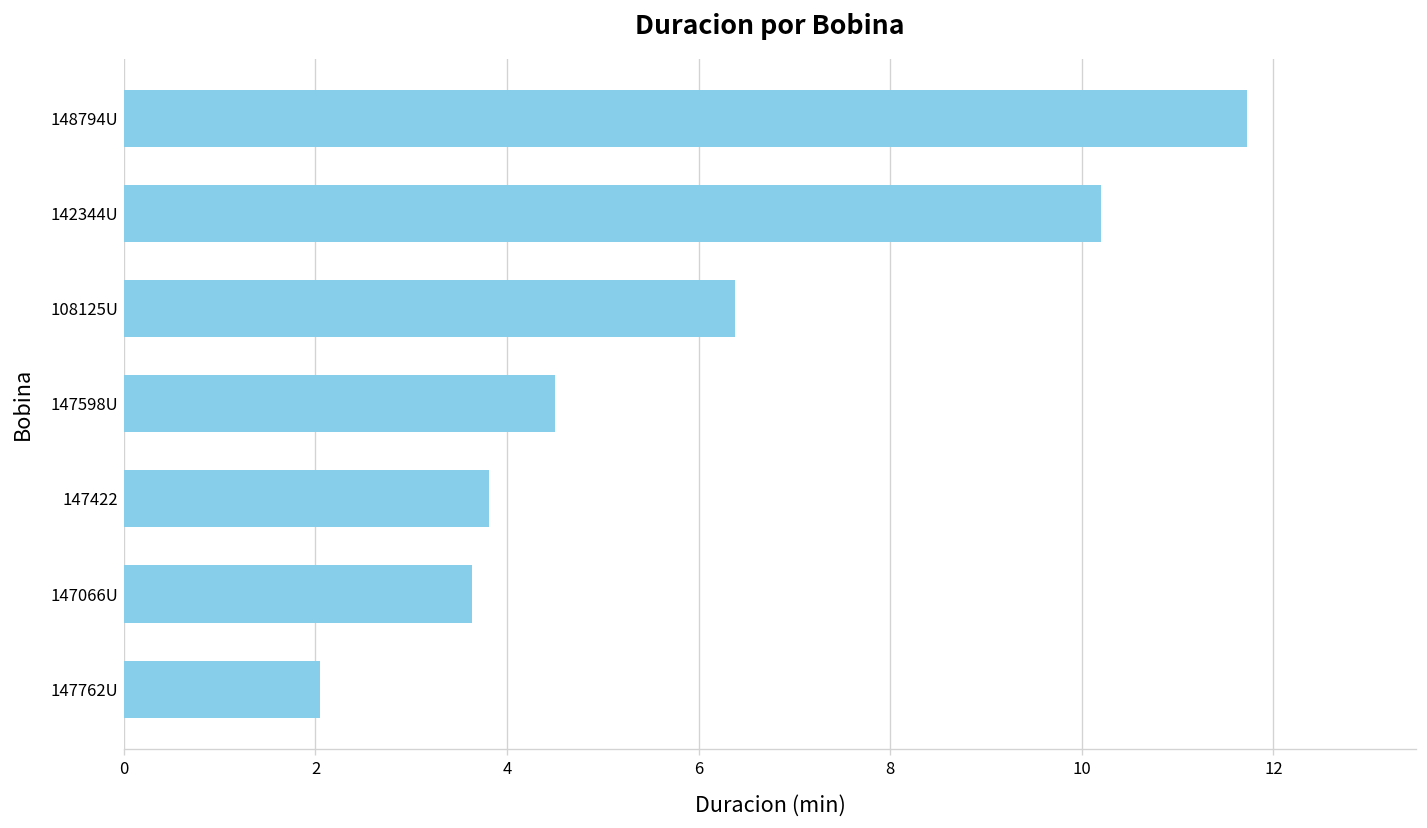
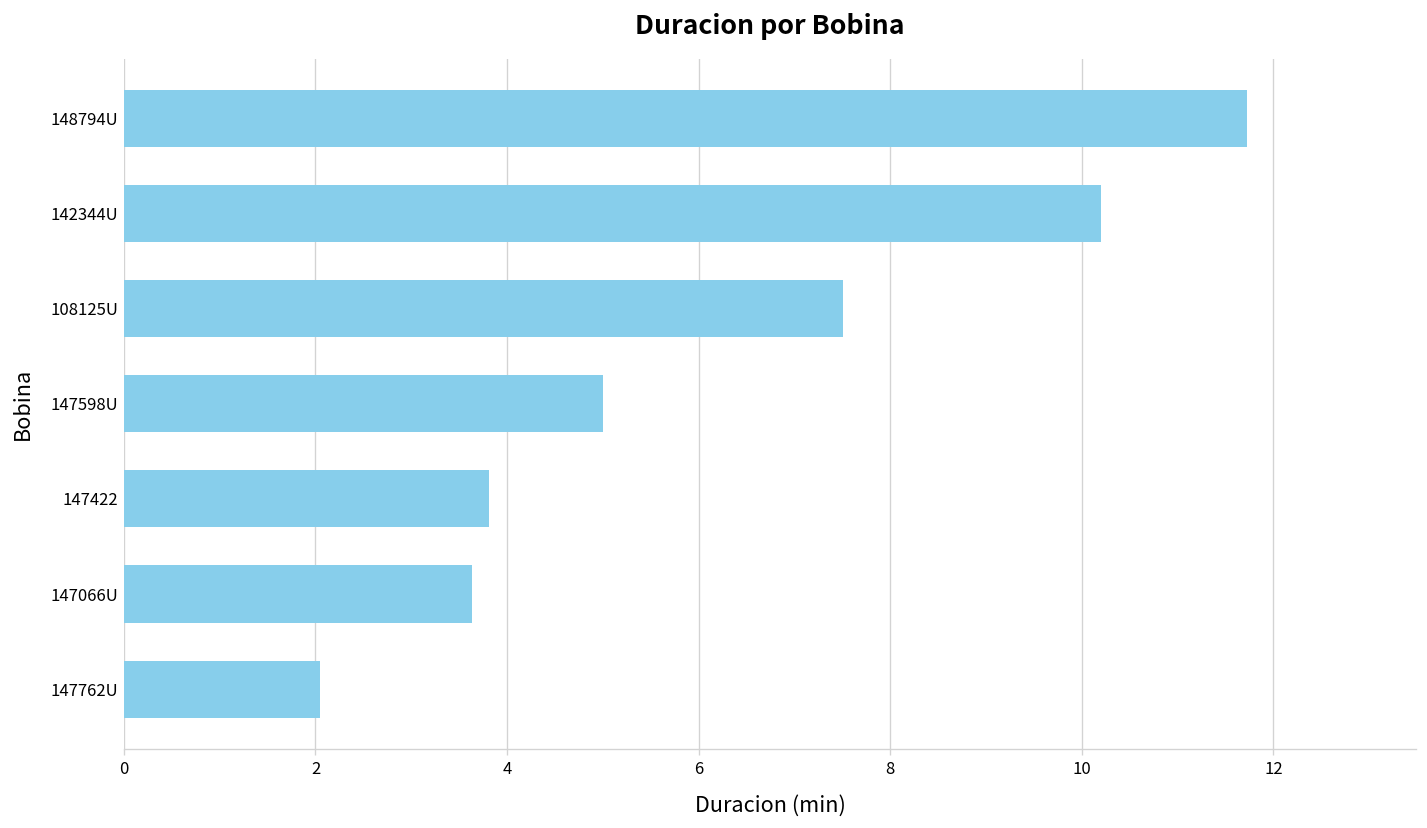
  {
    "148794U": 11.7,
    "142344U": 10.2,
-   "108125U": 6.4,
-   "147598U": 4.5,
+   "108125U": 7.5,
+   "147598U": 5.0,
    "147422": 3.8,
    "147066U": 3.6,
    "147762U": 2.1
  }
